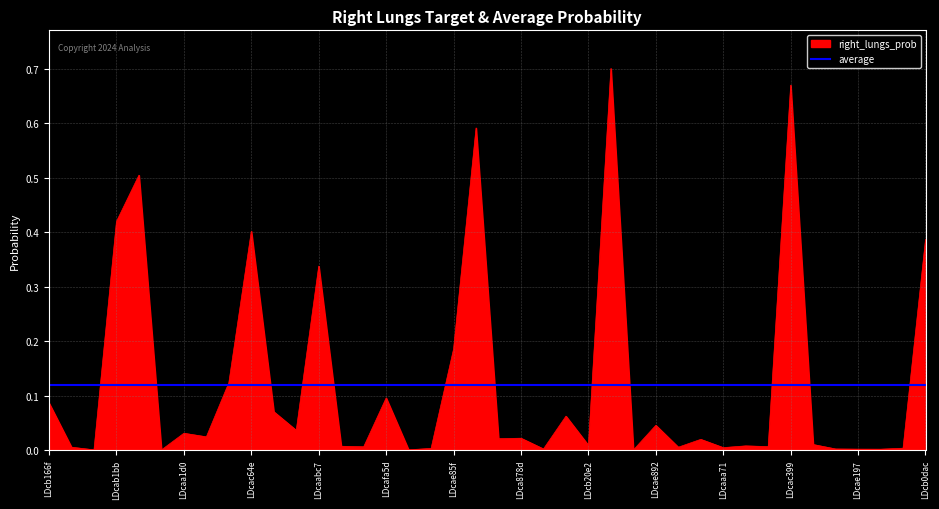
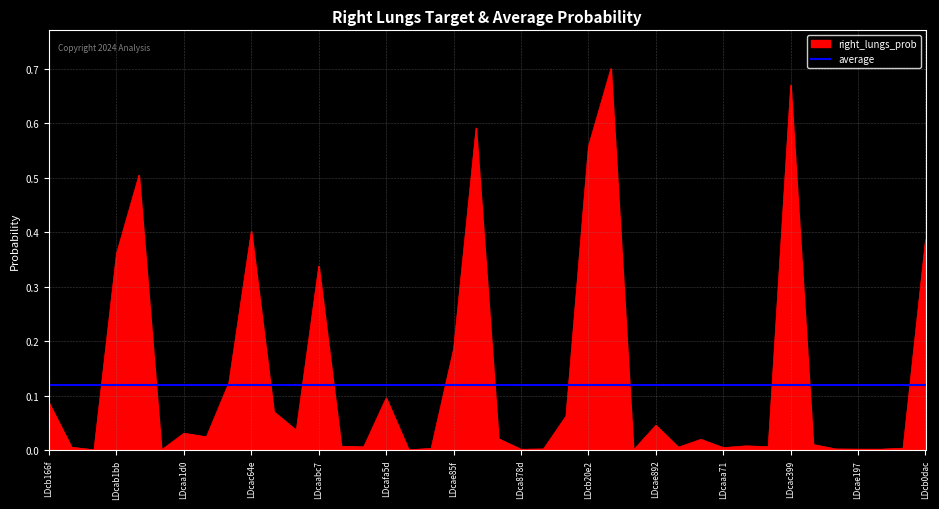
  {
    "right_lungs_prob": {
      "LDcb166f": 0.09,
-     "LDcab1bb": 0.42,
+     "LDcab1bb": 0.36,
      "LDcaa1d0": 0.03,
      "LDcac64e": 0.40,
      "LDcaabc7": 0.34,
      "LDcafa5d": 0.10,
      "LDcae85f": 0.19,
-     "LDca878d": 0.02,
-     "LDcb20e2": 0.01,
+     "LDca878d": 0.00,
+     "LDcb20e2": 0.56,
      "LDcae892": 0.05,
      "LDcaaa71": 0.00,
      "LDcac399": 0.67,
      "LDcae197": 0.00,
      "LDcb0dac": 0.39
    },
    "average": {
      "LDcb166f": 0.12,
      "LDcab1bb": 0.12,
      "LDcaa1d0": 0.12,
      "LDcac64e": 0.12,
      "LDcaabc7": 0.12,
      "LDcafa5d": 0.12,
      "LDcae85f": 0.12,
      "LDca878d": 0.12,
      "LDcb20e2": 0.12,
      "LDcae892": 0.12,
      "LDcaaa71": 0.12,
      "LDcac399": 0.12,
      "LDcae197": 0.12,
      "LDcb0dac": 0.12
    }
  }
